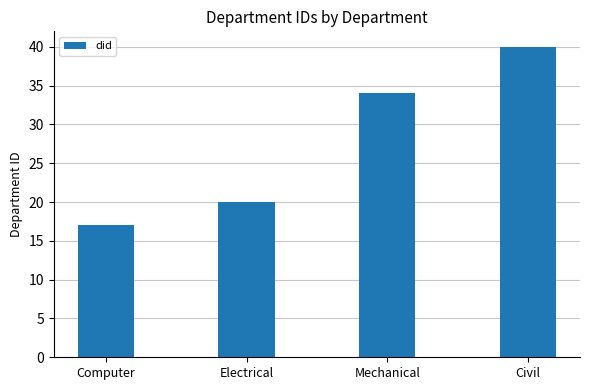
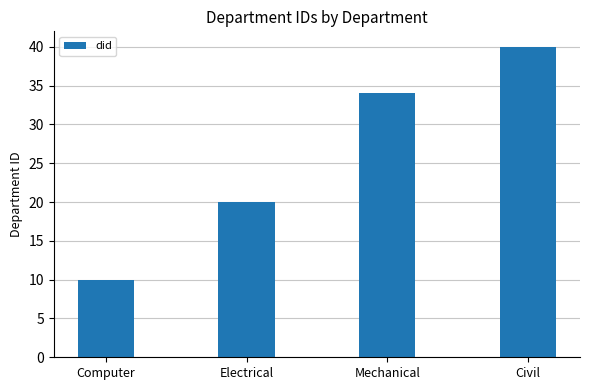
  {
-   "Computer": 17,
+   "Computer": 10,
    "Electrical": 20,
    "Mechanical": 34,
    "Civil": 40
  }
